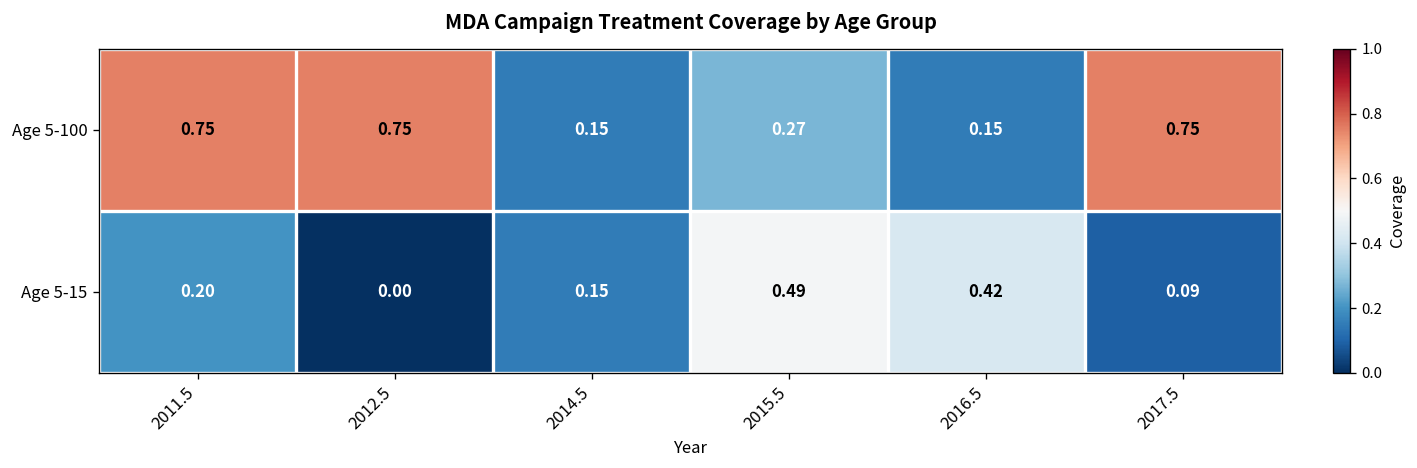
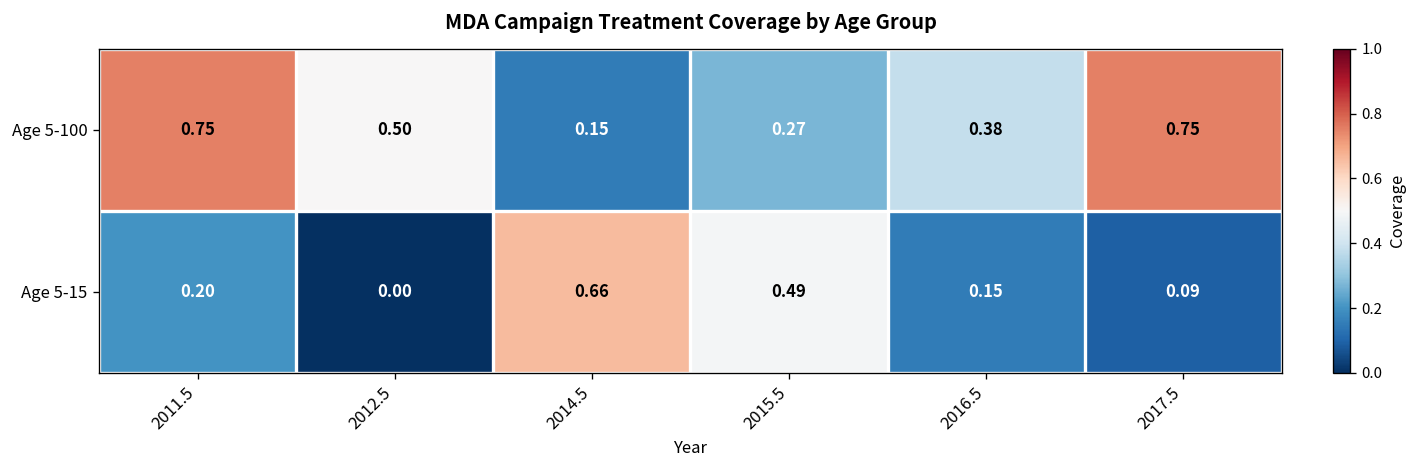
  {
    "Age 5-100": {
      "2011.5": 0.75,
-     "2012.5": 0.75,
+     "2012.5": 0.50,
      "2014.5": 0.15,
      "2015.5": 0.27,
-     "2016.5": 0.15,
+     "2016.5": 0.38,
      "2017.5": 0.75
    },
    "Age 5-15": {
      "2011.5": 0.20,
      "2012.5": 0.00,
-     "2014.5": 0.15,
+     "2014.5": 0.66,
      "2015.5": 0.49,
-     "2016.5": 0.42,
+     "2016.5": 0.15,
      "2017.5": 0.09
    }
  }
